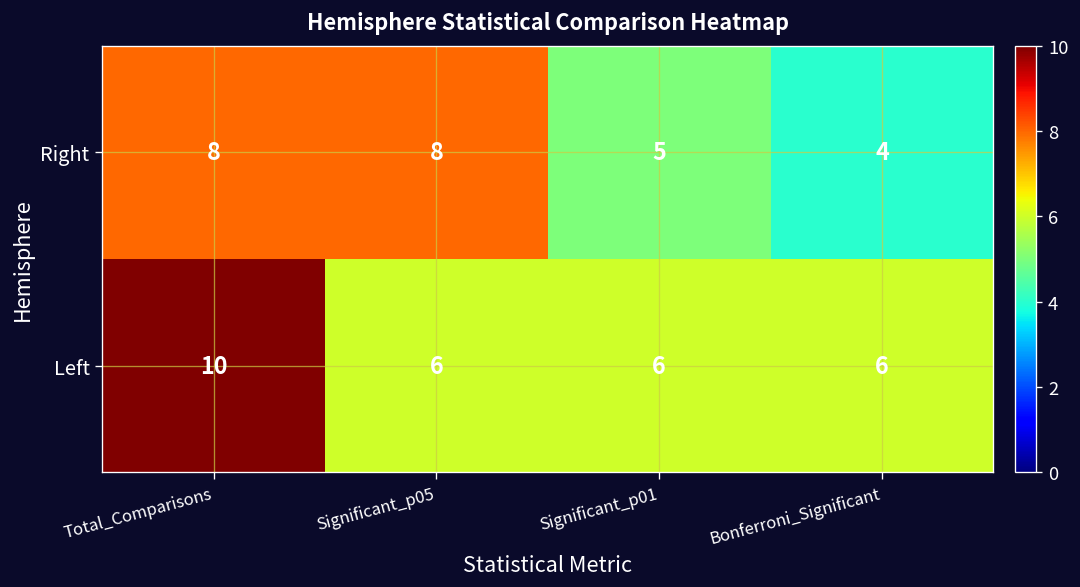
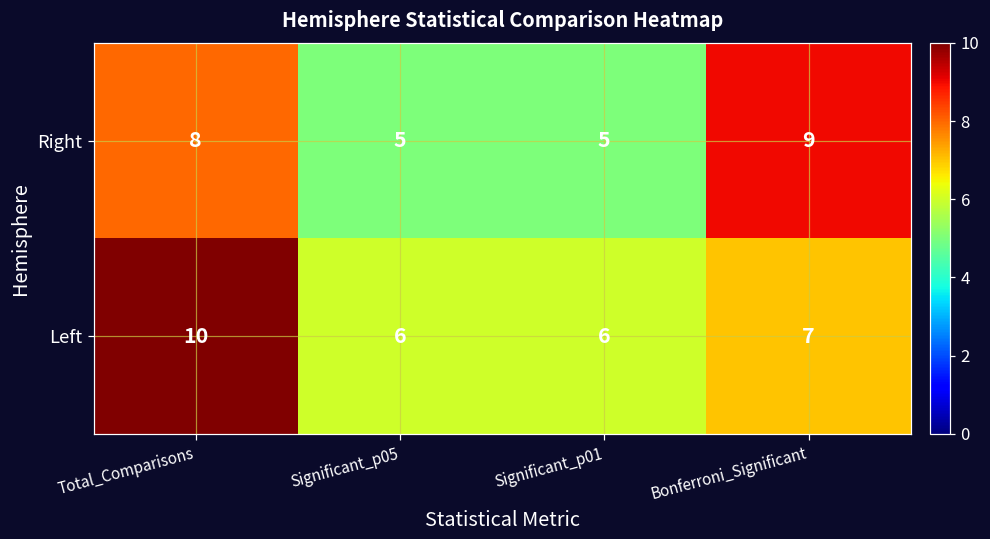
  {
    "Right": {
      "Total_Comparisons": 8,
-     "Significant_p05": 8,
+     "Significant_p05": 5,
      "Significant_p01": 5,
-     "Bonferroni_Significant": 4
+     "Bonferroni_Significant": 9
    },
    "Left": {
      "Total_Comparisons": 10,
      "Significant_p05": 6,
      "Significant_p01": 6,
-     "Bonferroni_Significant": 6
+     "Bonferroni_Significant": 7
    }
  }
